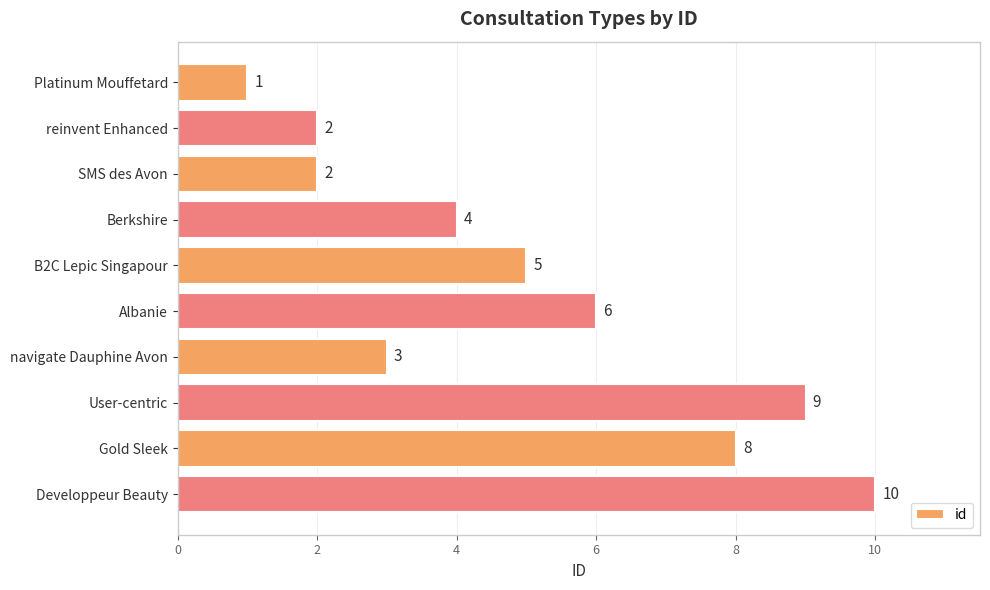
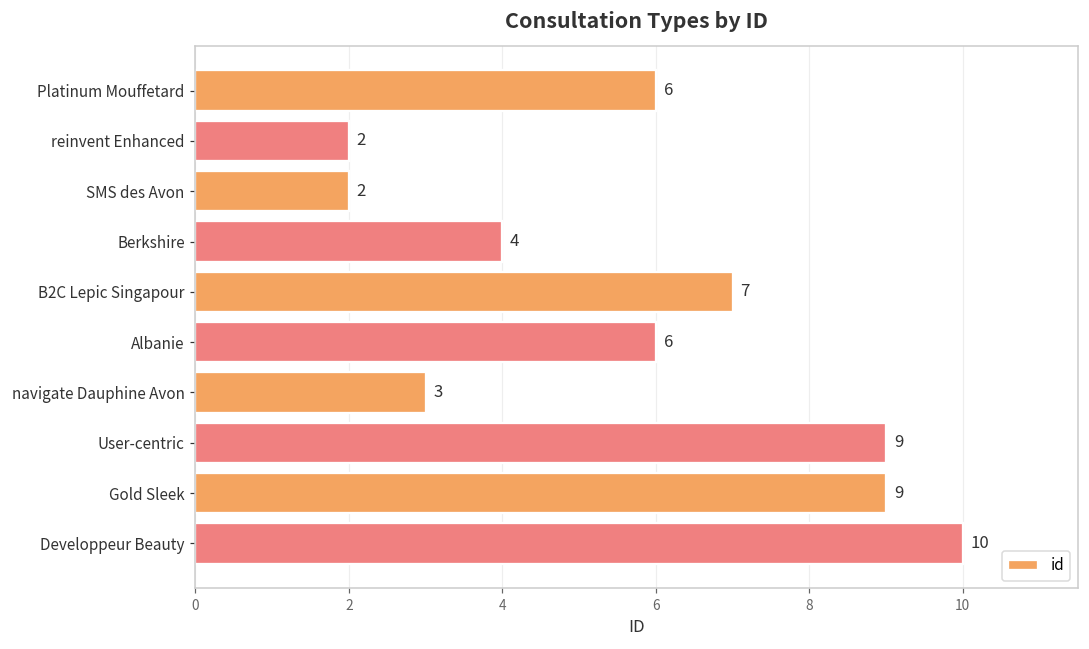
  {
-   "Platinum Mouffetard": 1,
+   "Platinum Mouffetard": 6,
    "reinvent Enhanced": 2,
    "SMS des Avon": 2,
    "Berkshire": 4,
-   "B2C Lepic Singapour": 5,
+   "B2C Lepic Singapour": 7,
    "Albanie": 6,
    "navigate Dauphine Avon": 3,
    "User-centric": 9,
-   "Gold Sleek": 8,
+   "Gold Sleek": 9,
    "Developpeur Beauty": 10
  }
